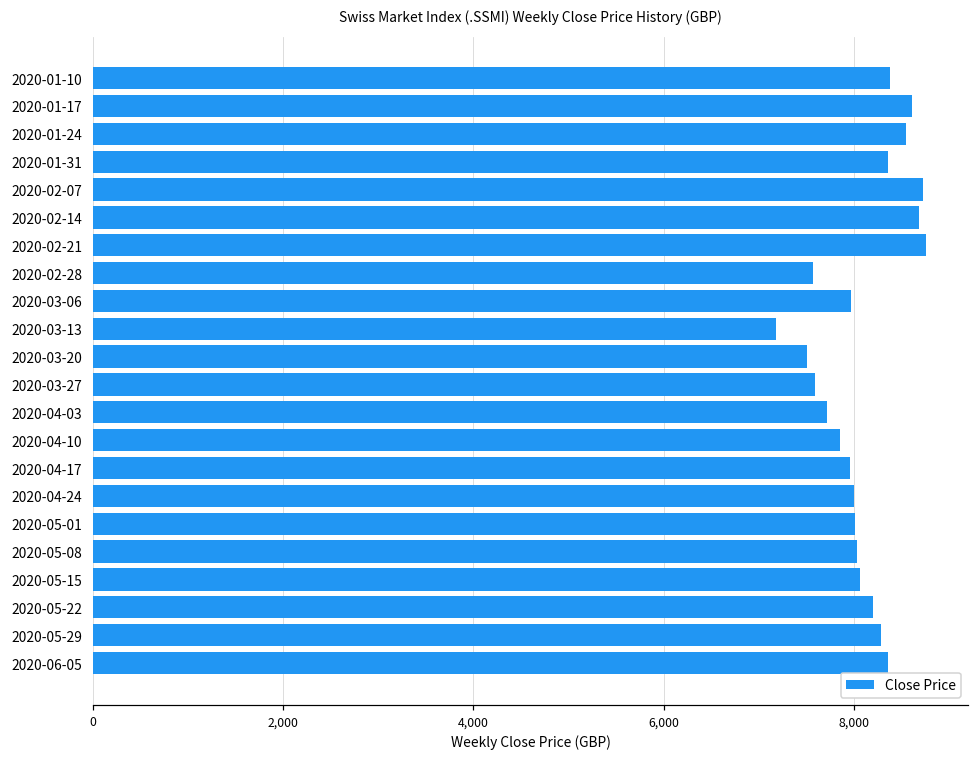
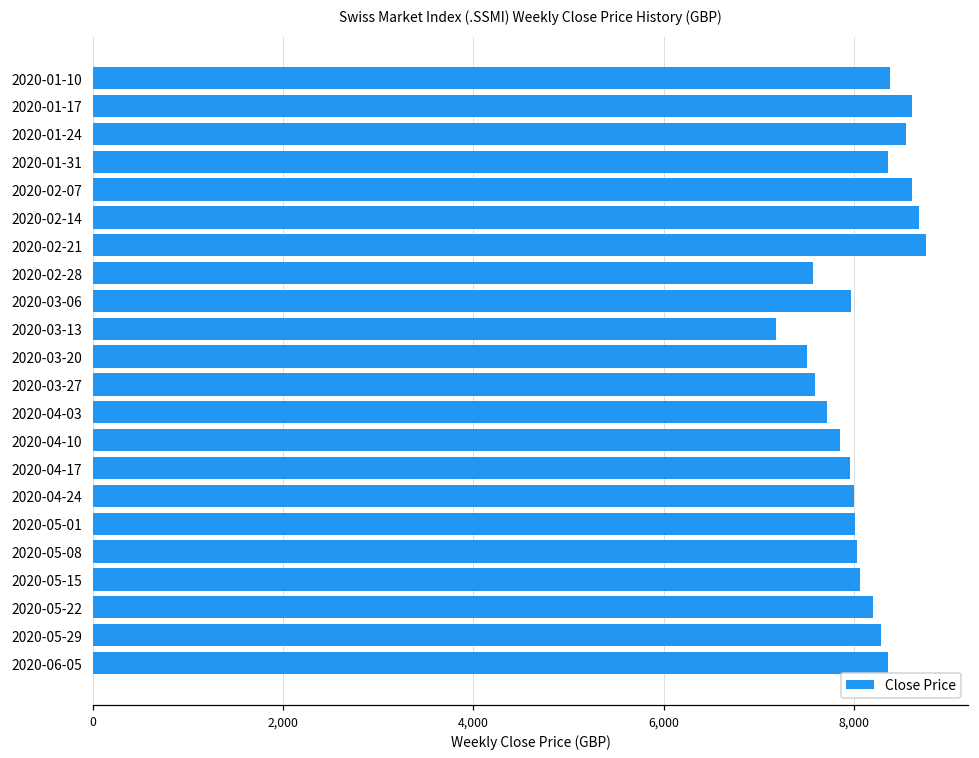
  {
    "2020-01-10": "8,400",
    "2020-01-17": "8,600",
    "2020-01-24": "8,500",
    "2020-01-31": "8,400",
-   "2020-02-07": "8,700",
+   "2020-02-07": "8,600",
    "2020-02-14": "8,700",
    "2020-02-21": "8,800",
    "2020-02-28": "7,600",
    "2020-03-06": "8,000",
    "2020-03-13": "7,200",
    "2020-03-20": "7,500",
    "2020-03-27": "7,600",
    "2020-04-03": "7,700",
    "2020-04-10": "7,900",
    "2020-04-17": "8,000",
    "2020-04-24": "8,000",
    "2020-05-01": "8,000",
    "2020-05-08": "8,000",
    "2020-05-15": "8,100",
    "2020-05-22": "8,200",
    "2020-05-29": "8,300",
    "2020-06-05": "8,400"
  }
